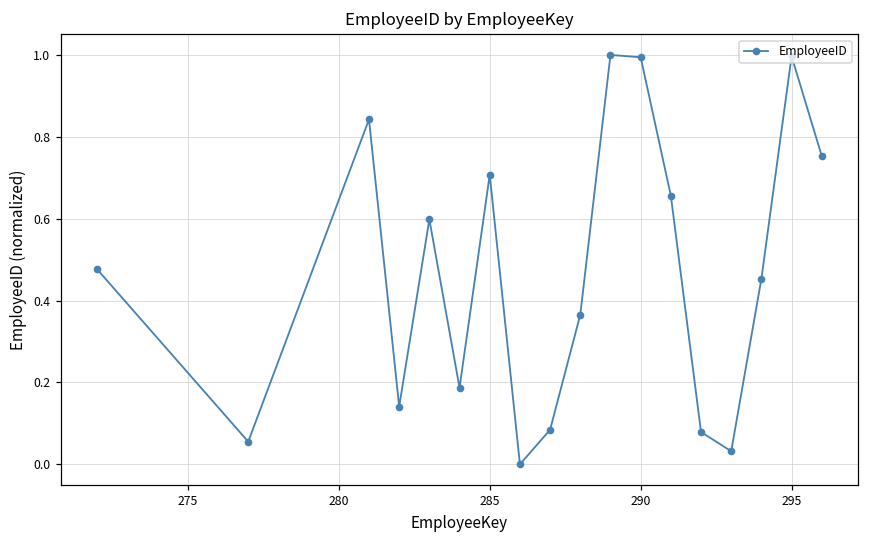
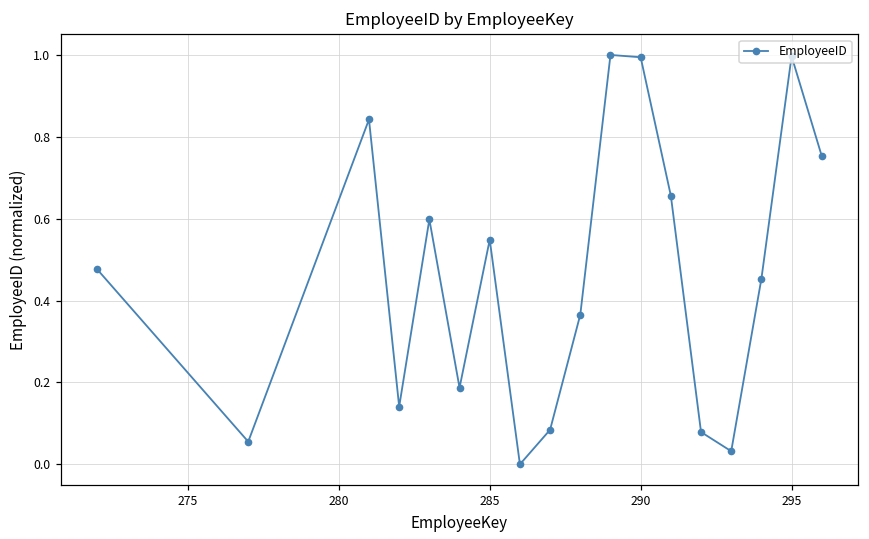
  {
-   "285": 0.71,
+   "285": 0.55,
    "290": 0.99
  }
